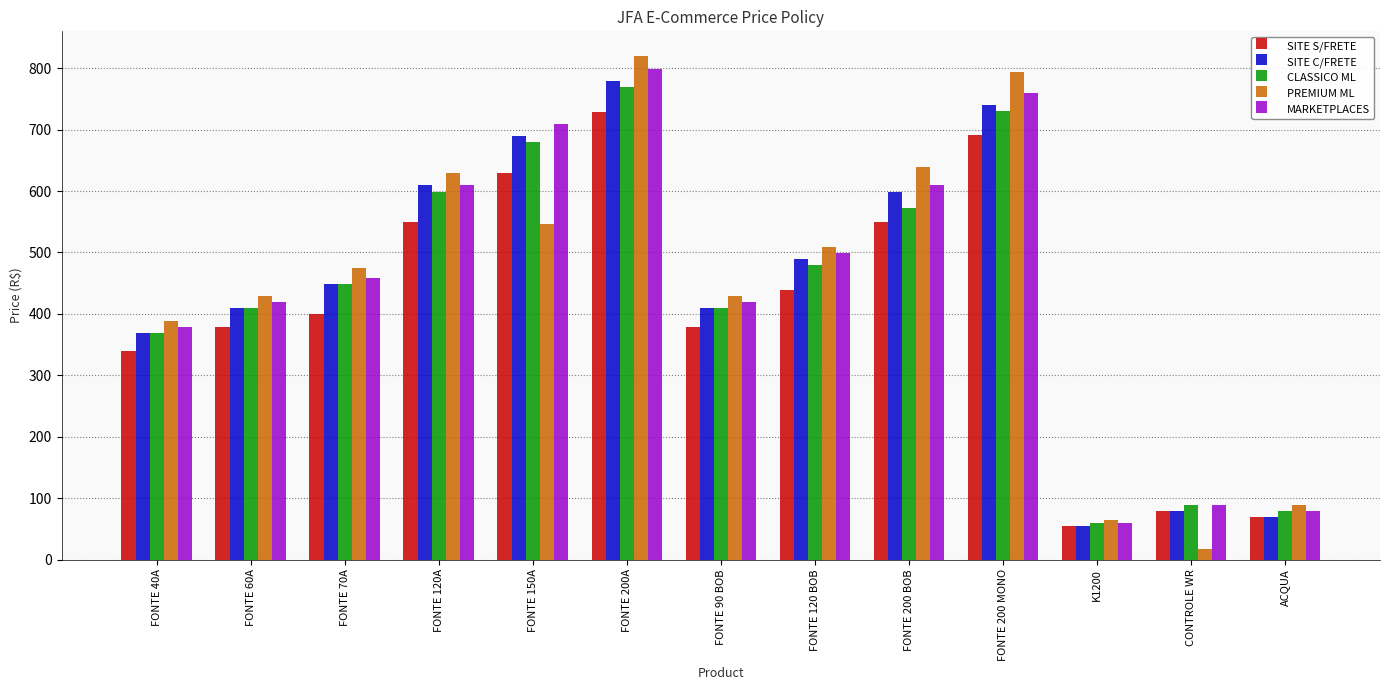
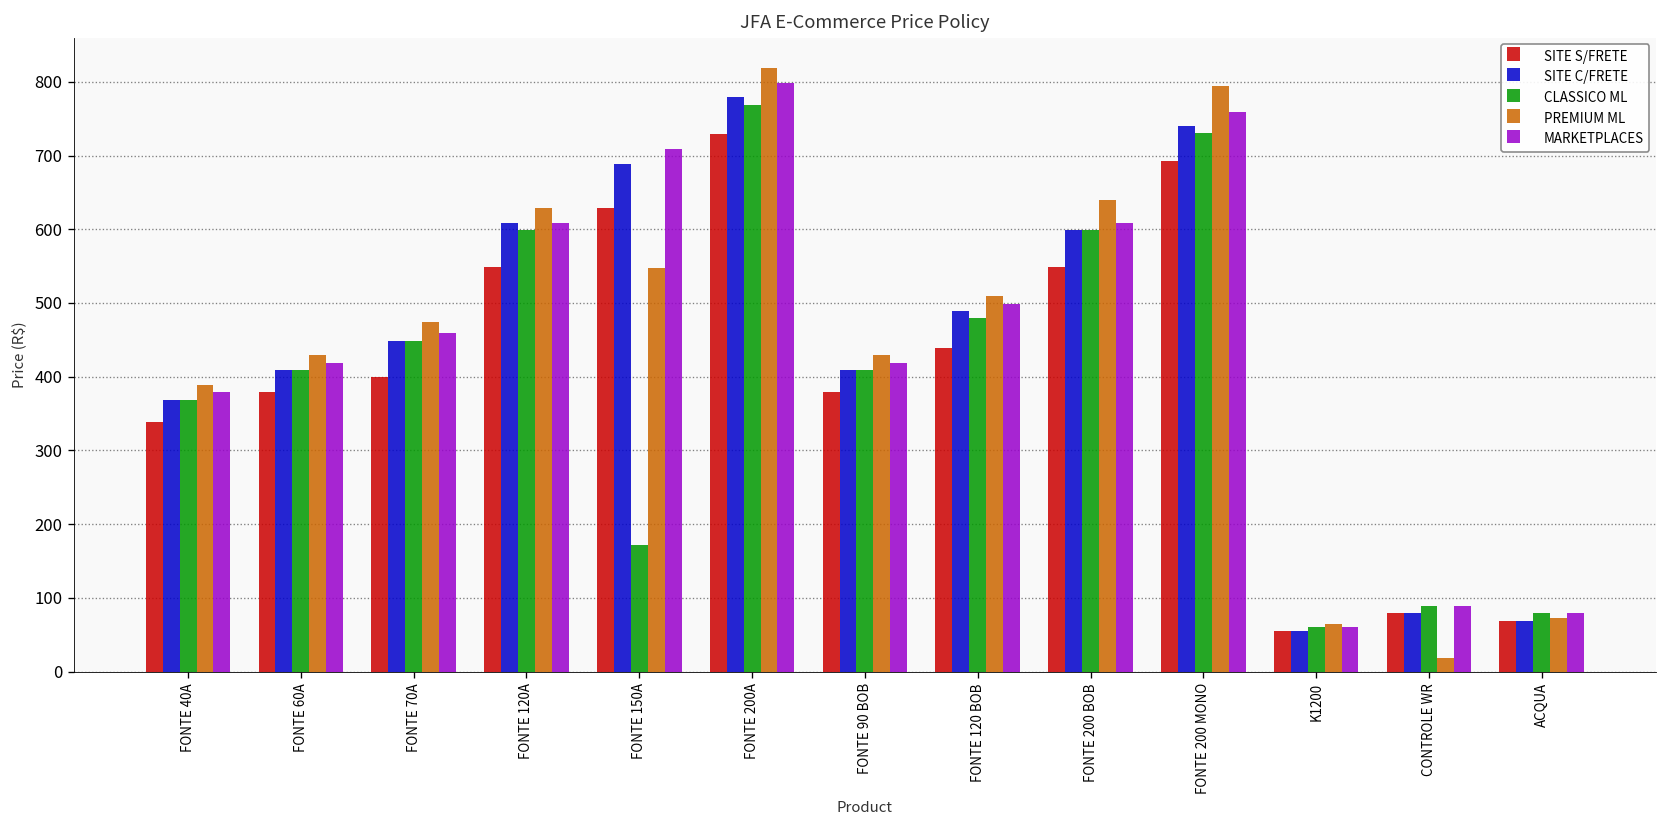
  {
    "SITE S/FRETE": {
      "FONTE 40A": 340,
      "FONTE 60A": 380,
      "FONTE 70A": 400,
      "FONTE 120A": 550,
      "FONTE 150A": 630,
      "FONTE 200A": 730,
      "FONTE 90 BOB": 380,
      "FONTE 120 BOB": 440,
      "FONTE 200 BOB": 550,
      "FONTE 200 MONO": 690,
      "K1200": 50,
      "CONTROLE WR": 80,
      "ACQUA": 70
    },
    "SITE C/FRETE": {
      "FONTE 40A": 370,
      "FONTE 60A": 410,
      "FONTE 70A": 450,
      "FONTE 120A": 610,
      "FONTE 150A": 690,
      "FONTE 200A": 780,
      "FONTE 90 BOB": 410,
      "FONTE 120 BOB": 490,
      "FONTE 200 BOB": 600,
      "FONTE 200 MONO": 740,
      "K1200": 50,
      "CONTROLE WR": 80,
      "ACQUA": 70
    },
    "CLASSICO ML": {
      "FONTE 40A": 370,
      "FONTE 60A": 410,
      "FONTE 70A": 450,
      "FONTE 120A": 600,
-     "FONTE 150A": 680,
+     "FONTE 150A": 170,
      "FONTE 200A": 770,
      "FONTE 90 BOB": 410,
      "FONTE 120 BOB": 480,
-     "FONTE 200 BOB": 570,
+     "FONTE 200 BOB": 600,
      "FONTE 200 MONO": 730,
      "K1200": 60,
      "CONTROLE WR": 90,
      "ACQUA": 80
    },
    "PREMIUM ML": {
      "FONTE 40A": 390,
      "FONTE 60A": 430,
      "FONTE 70A": 470,
      "FONTE 120A": 630,
      "FONTE 150A": 550,
      "FONTE 200A": 820,
      "FONTE 90 BOB": 430,
      "FONTE 120 BOB": 510,
      "FONTE 200 BOB": 640,
      "FONTE 200 MONO": 790,
      "K1200": 60,
      "CONTROLE WR": 20,
-     "ACQUA": 90
+     "ACQUA": 70
    },
    "MARKETPLACES": {
      "FONTE 40A": 380,
      "FONTE 60A": 420,
      "FONTE 70A": 460,
      "FONTE 120A": 610,
      "FONTE 150A": 710,
      "FONTE 200A": 800,
      "FONTE 90 BOB": 420,
      "FONTE 120 BOB": 500,
      "FONTE 200 BOB": 610,
      "FONTE 200 MONO": 760,
      "K1200": 60,
      "CONTROLE WR": 90,
      "ACQUA": 80
    }
  }
